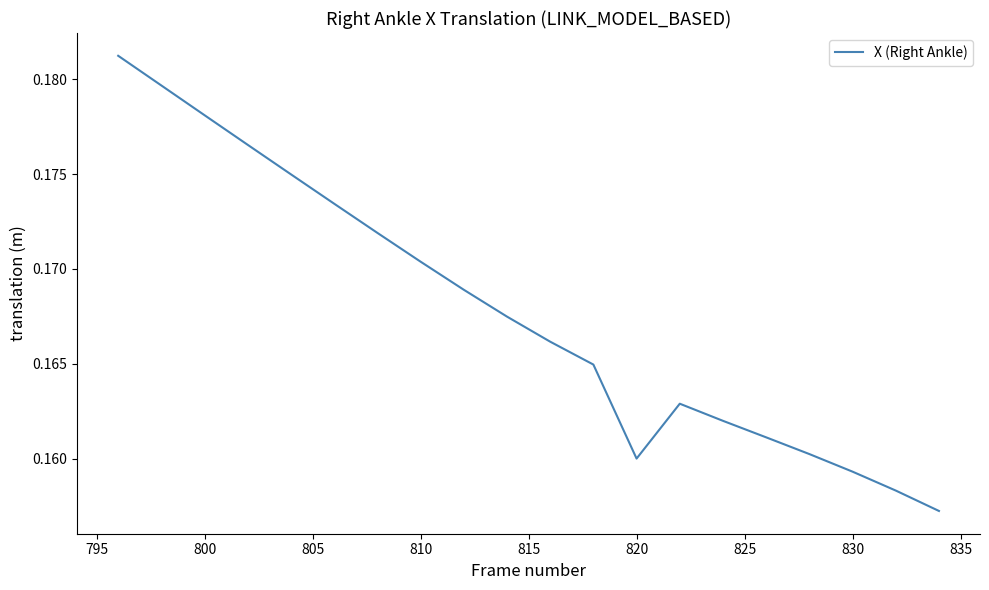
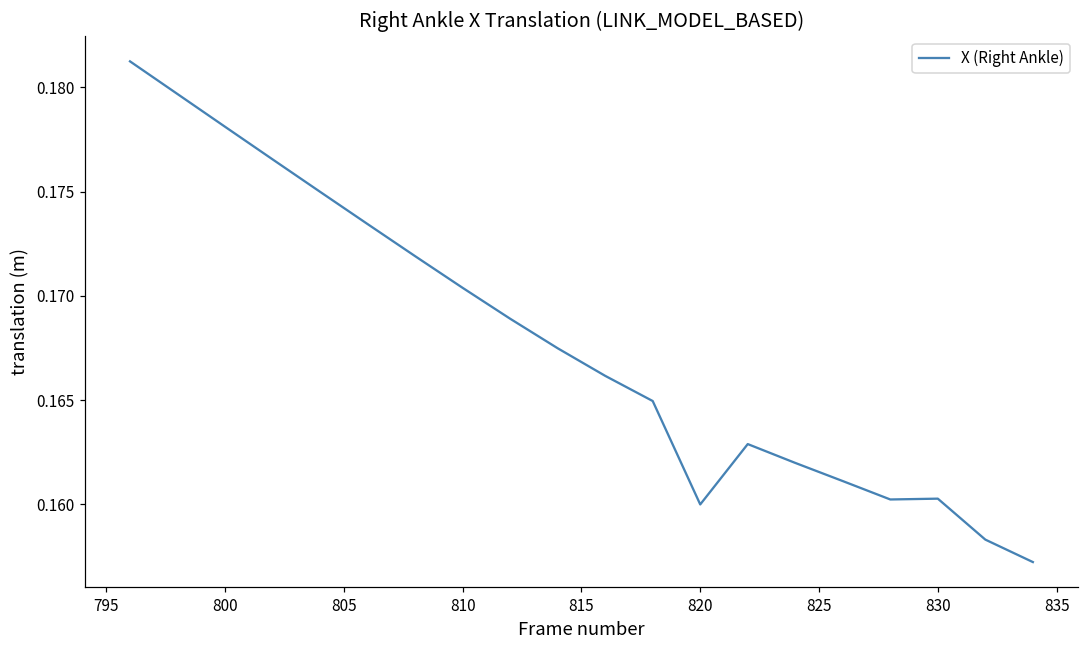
  {
    "800": 0.1781,
    "810": 0.1704,
    "820": 0.1600,
-   "830": 0.1593
+   "830": 0.1603
  }
